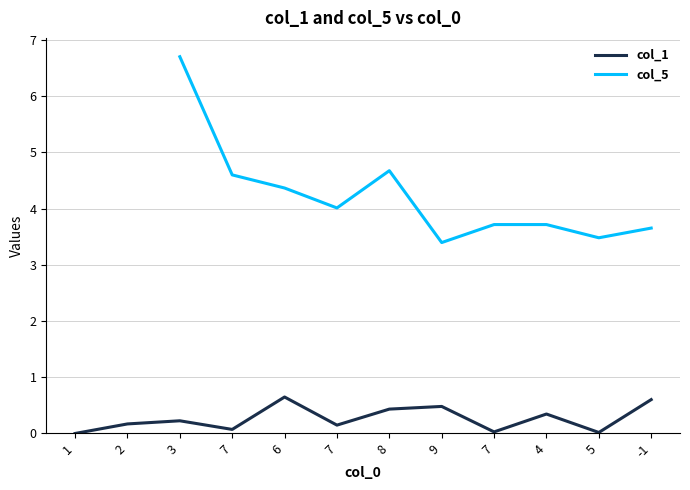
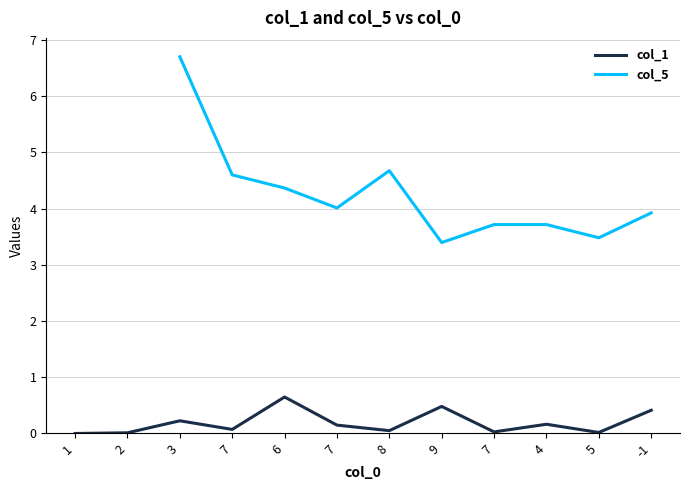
  {
    "col_1": {
      "1": 0.0,
-     "2": 0.2,
+     "2": 0.0,
      "3": 0.2,
      "6": 0.6,
-     "8": 0.4,
+     "8": 0.1,
      "9": 0.5,
-     "4": 0.3,
+     "4": 0.2,
      "5": 0.0,
-     "-1": 0.6
+     "-1": 0.4
    },
    "col_5": {
      "3": 6.7,
      "6": 4.4,
      "8": 4.7,
      "9": 3.4,
      "4": 3.7,
      "5": 3.5,
-     "-1": 3.7
+     "-1": 3.9
    }
  }
